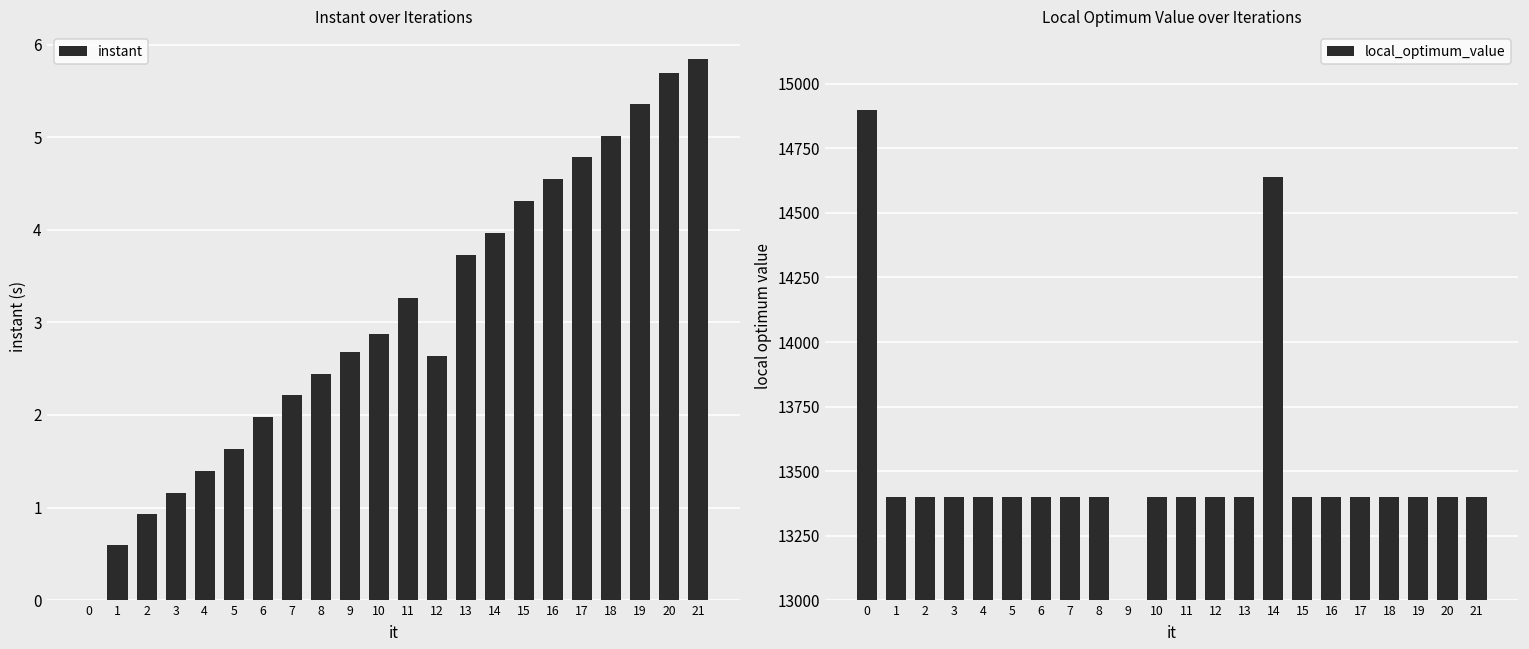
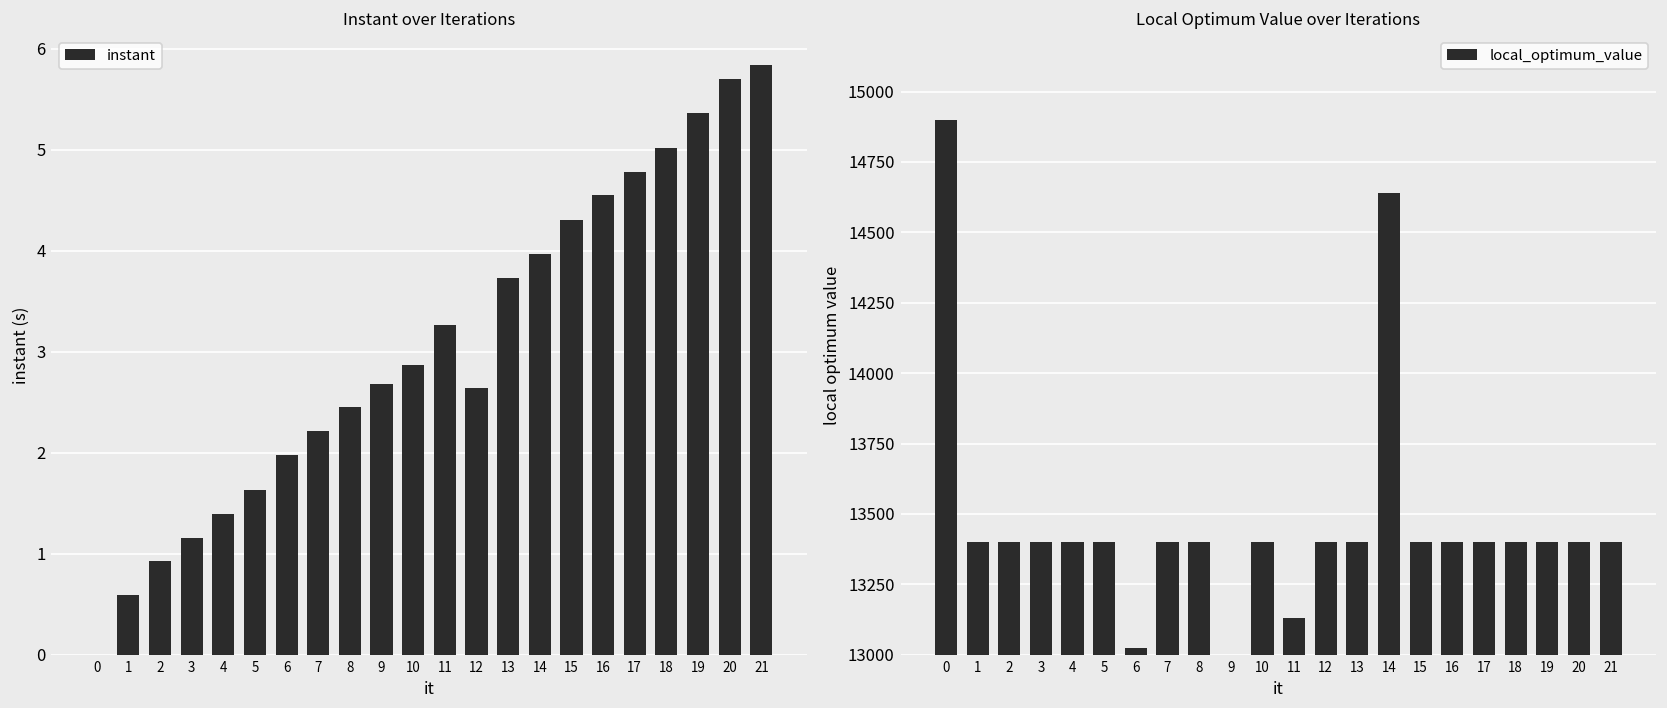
  {
    "Instant over Iterations": {
      "0": 0.0,
      "1": 0.6,
      "2": 0.9,
      "3": 1.2,
      "4": 1.4,
      "5": 1.6,
      "6": 2.0,
      "7": 2.2,
      "8": 2.4,
      "9": 2.7,
      "10": 2.9,
      "11": 3.3,
      "12": 2.6,
      "13": 3.7,
      "14": 4.0,
      "15": 4.3,
      "16": 4.5,
      "17": 4.8,
      "18": 5.0,
      "19": 5.4,
      "20": 5.7,
      "21": 5.8
    },
    "Local Optimum Value over Iterations": {
      "0": 14900,
      "1": 13400,
      "2": 13400,
      "3": 13400,
      "4": 13400,
      "5": 13400,
-     "6": 13400,
+     "6": 13020,
      "7": 13400,
      "8": 13400,
      "10": 13400,
-     "11": 13400,
+     "11": 13130,
      "12": 13400,
      "13": 13400,
      "14": 14640,
      "15": 13400,
      "16": 13400,
      "17": 13400,
      "18": 13400,
      "19": 13400,
      "20": 13400,
      "21": 13400
    }
  }
